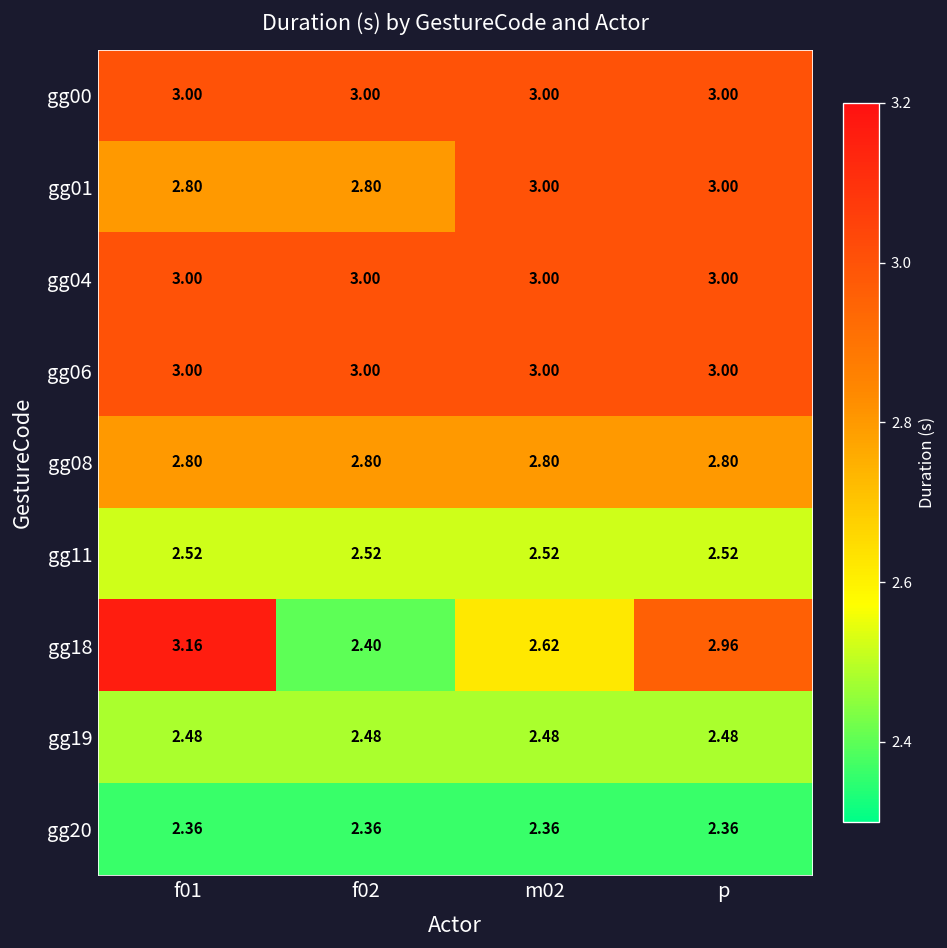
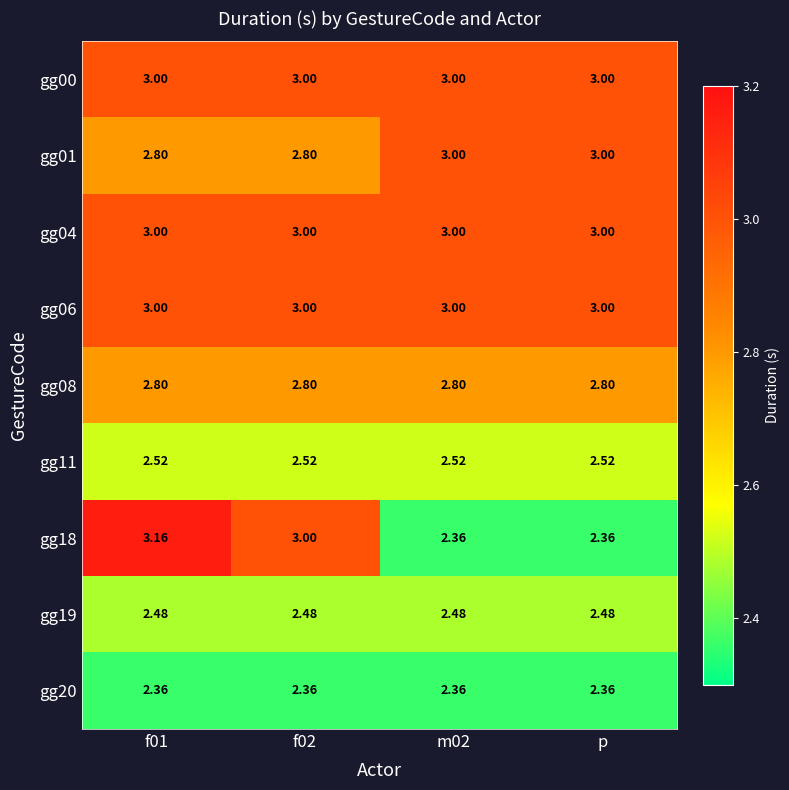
  {
    "gg00": {
      "f01": 3.00,
      "f02": 3.00,
      "m02": 3.00,
      "p": 3.00
    },
    "gg01": {
      "f01": 2.80,
      "f02": 2.80,
      "m02": 3.00,
      "p": 3.00
    },
    "gg04": {
      "f01": 3.00,
      "f02": 3.00,
      "m02": 3.00,
      "p": 3.00
    },
    "gg06": {
      "f01": 3.00,
      "f02": 3.00,
      "m02": 3.00,
      "p": 3.00
    },
    "gg08": {
      "f01": 2.80,
      "f02": 2.80,
      "m02": 2.80,
      "p": 2.80
    },
    "gg11": {
      "f01": 2.52,
      "f02": 2.52,
      "m02": 2.52,
      "p": 2.52
    },
    "gg18": {
      "f01": 3.16,
-     "f02": 2.40,
-     "m02": 2.62,
-     "p": 2.96
+     "f02": 3.00,
+     "m02": 2.36,
+     "p": 2.36
    },
    "gg19": {
      "f01": 2.48,
      "f02": 2.48,
      "m02": 2.48,
      "p": 2.48
    },
    "gg20": {
      "f01": 2.36,
      "f02": 2.36,
      "m02": 2.36,
      "p": 2.36
    }
  }
